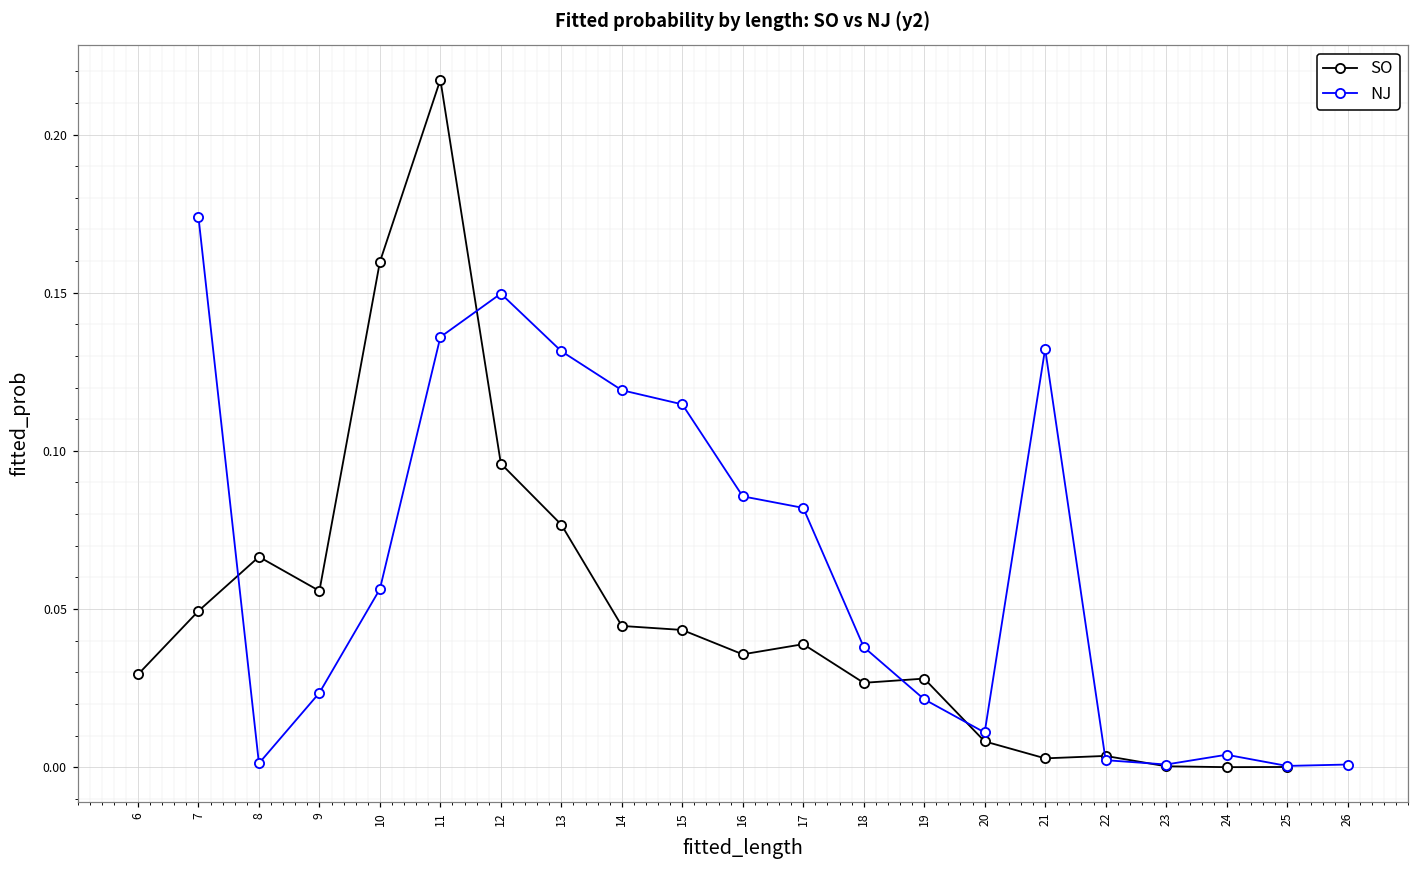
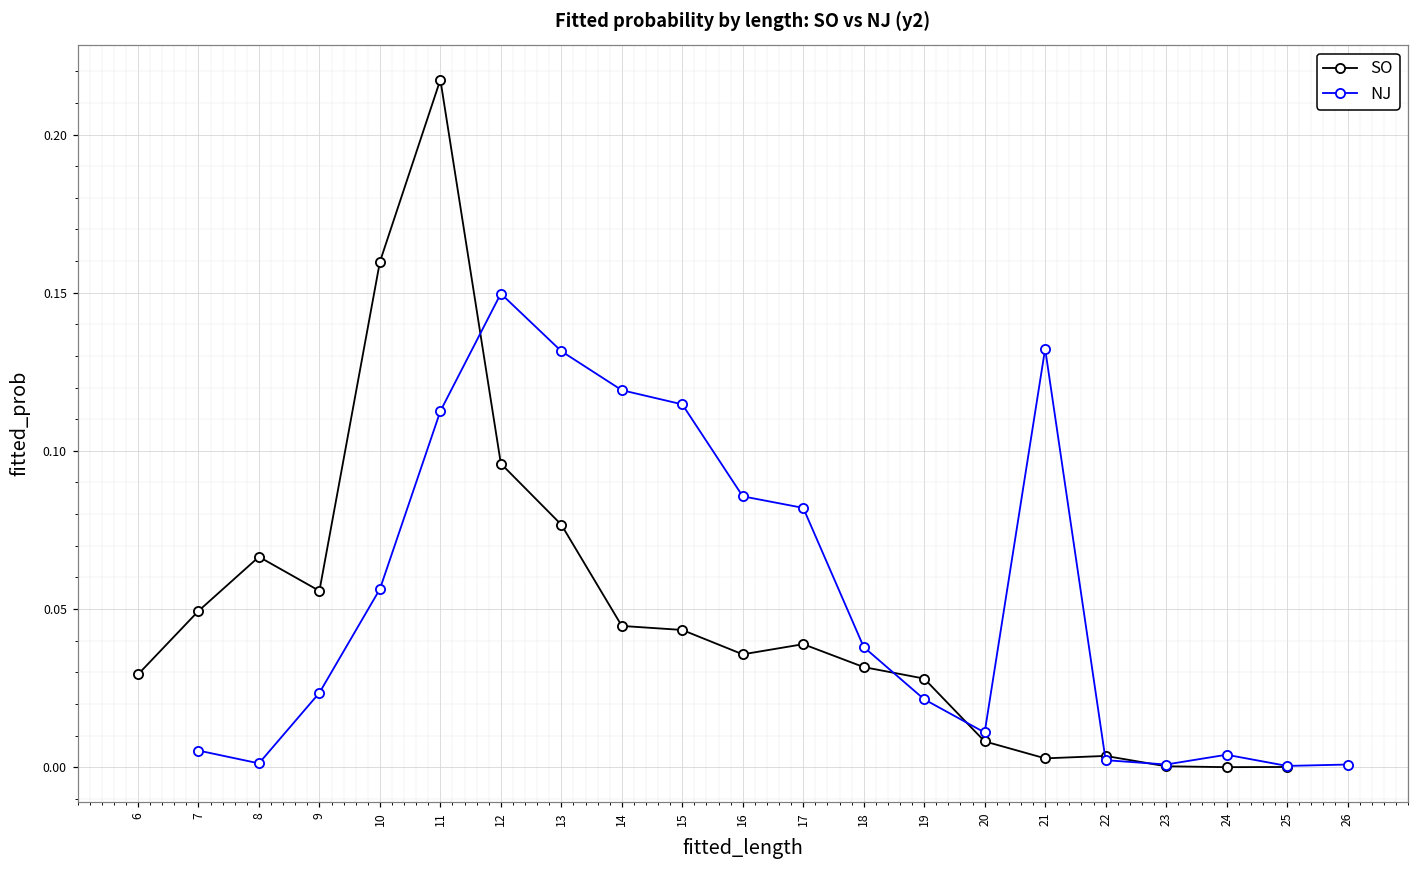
  {
    "SO": {
      "6": 0.029,
      "7": 0.049,
      "8": 0.067,
      "9": 0.056,
      "10": 0.160,
      "11": 0.217,
      "12": 0.096,
      "13": 0.077,
      "14": 0.045,
      "15": 0.043,
      "16": 0.036,
      "17": 0.039,
-     "18": 0.027,
+     "18": 0.032,
      "19": 0.028,
      "20": 0.008,
      "21": 0.003,
      "22": 0.004,
      "24": 0.000
    },
    "NJ": {
-     "7": 0.174,
+     "7": 0.005,
      "8": 0.001,
      "9": 0.024,
      "10": 0.056,
-     "11": 0.136,
+     "11": 0.113,
      "12": 0.150,
      "13": 0.132,
      "14": 0.119,
      "15": 0.115,
      "16": 0.086,
      "17": 0.082,
      "18": 0.038,
      "19": 0.021,
      "20": 0.011,
      "21": 0.132,
      "22": 0.002,
      "24": 0.004,
      "26": 0.001
    }
  }
